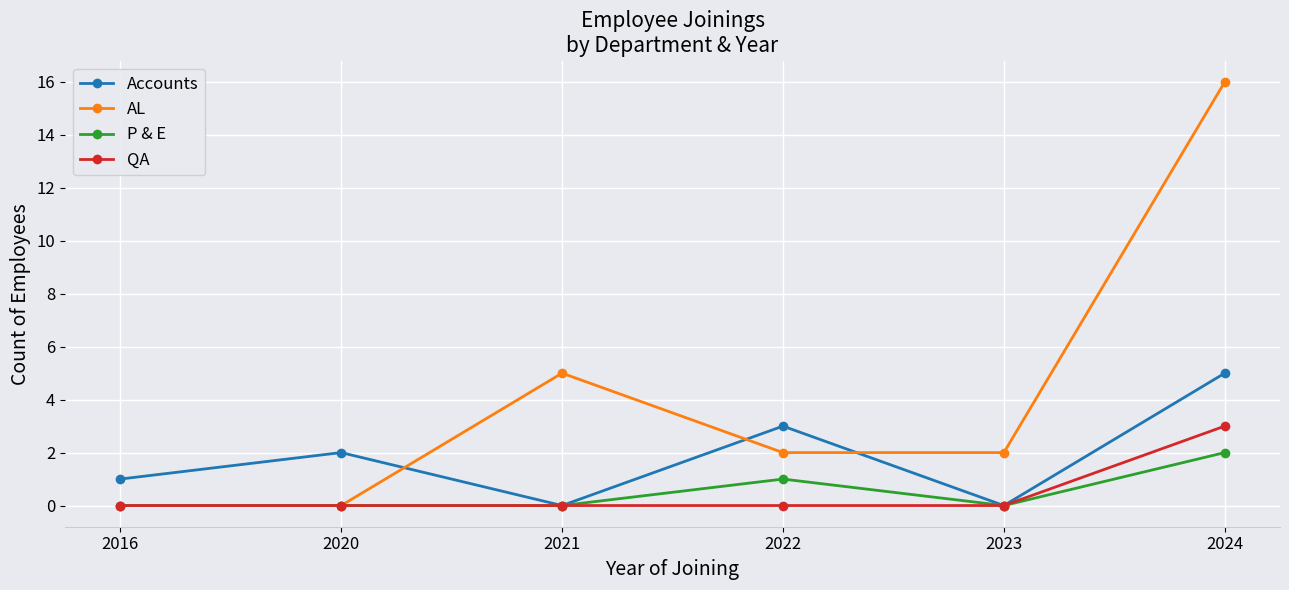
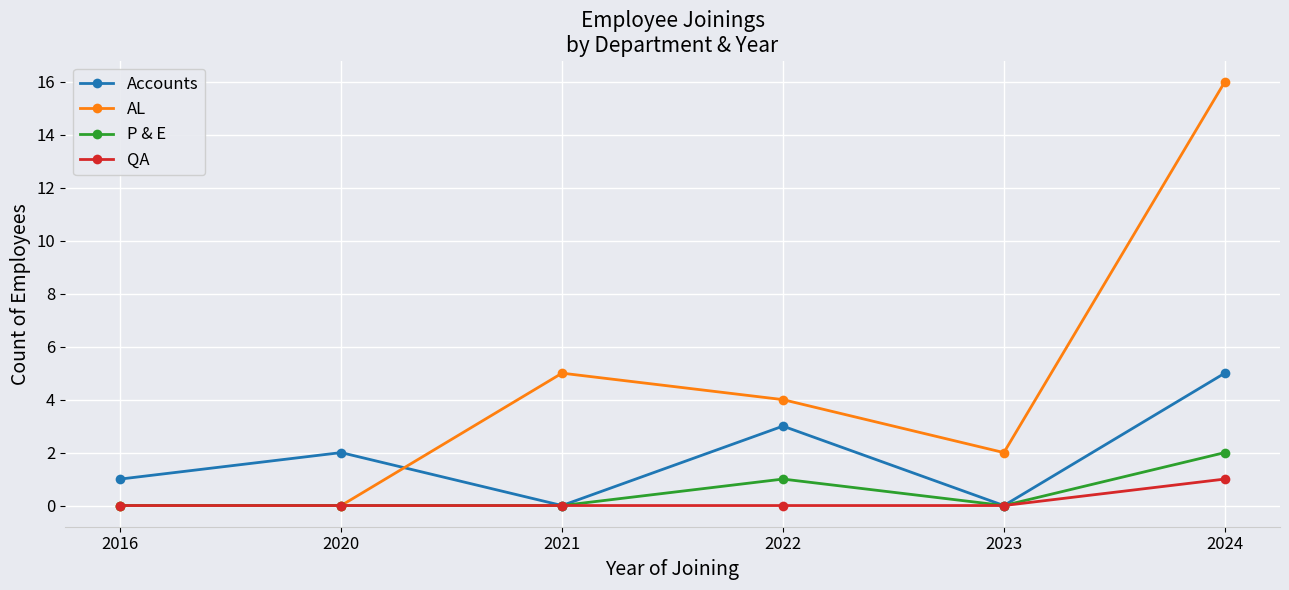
  {
    "Accounts": {
      "2016": 1,
      "2020": 2,
      "2022": 3,
      "2024": 5
    },
    "AL": {
      "2021": 5,
-     "2022": 2,
+     "2022": 4,
      "2023": 2,
      "2024": 16
    },
    "P & E": {
      "2022": 1,
      "2024": 2
    },
    "QA": {
      "2022": 0,
-     "2024": 3
+     "2024": 1
    }
  }
